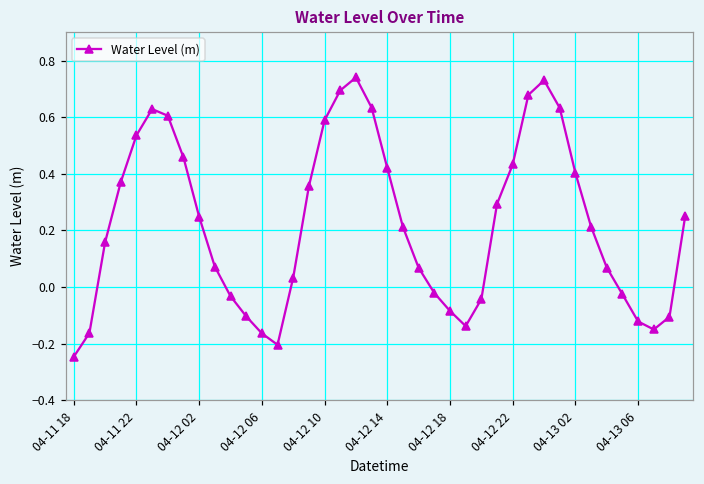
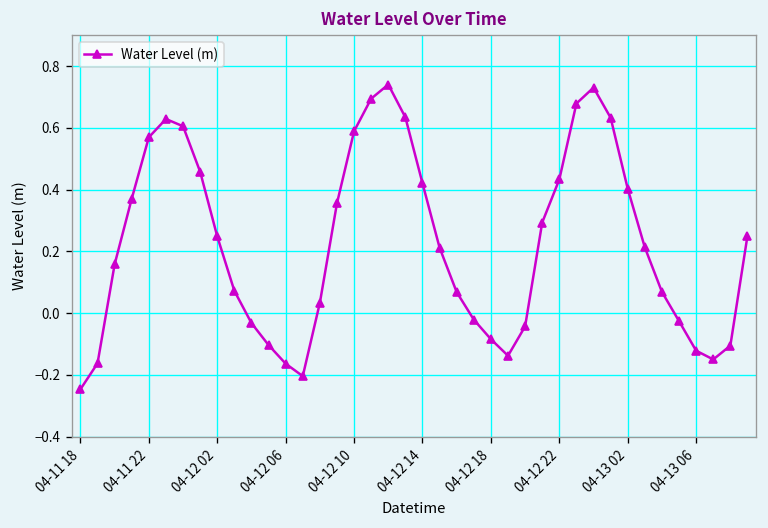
  {
    "04-11 18": -0.25,
-   "04-11 22": 0.54,
+   "04-11 22": 0.57,
    "04-12 02": 0.25,
    "04-12 06": -0.16,
    "04-12 10": 0.59,
    "04-12 14": 0.42,
    "04-12 18": -0.08,
    "04-12 22": 0.43,
    "04-13 02": 0.40,
    "04-13 06": -0.12
  }
